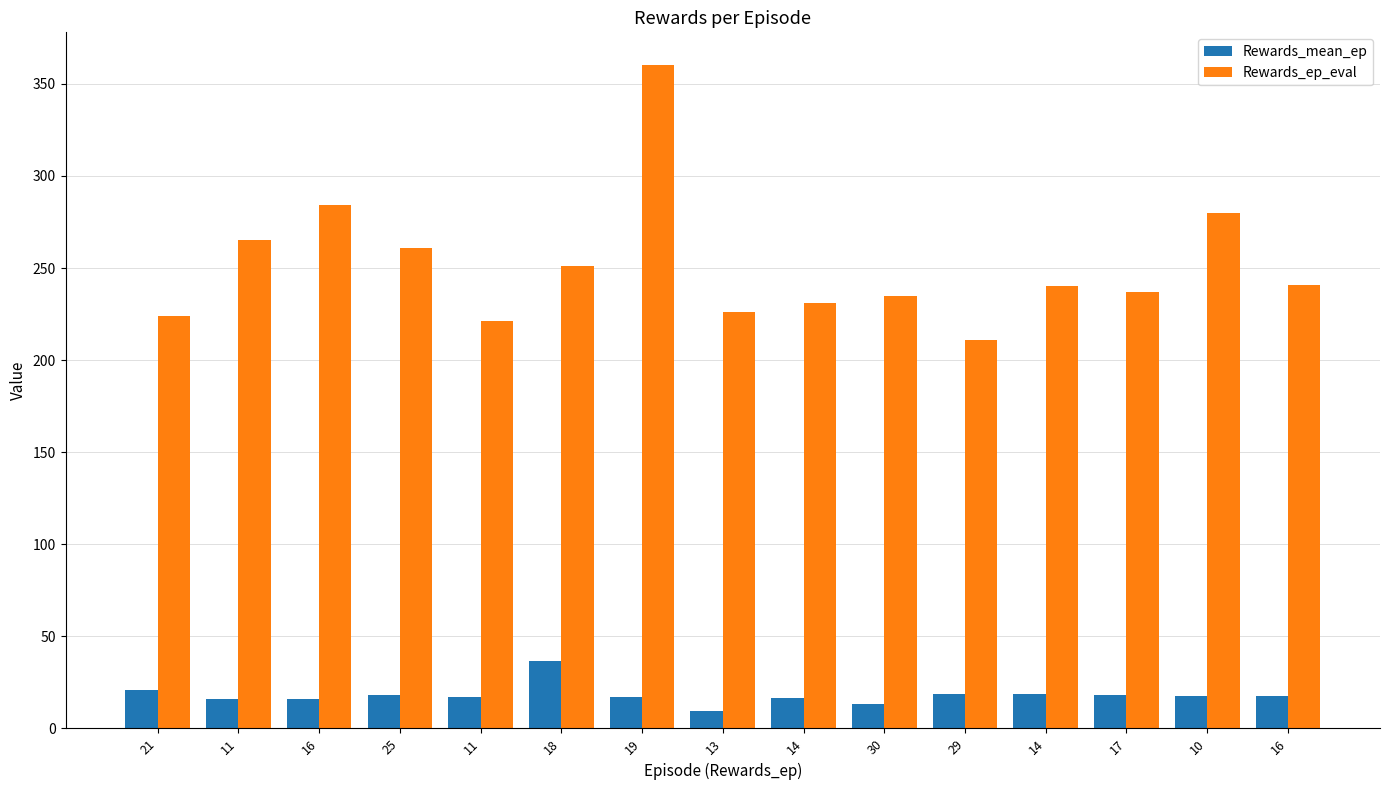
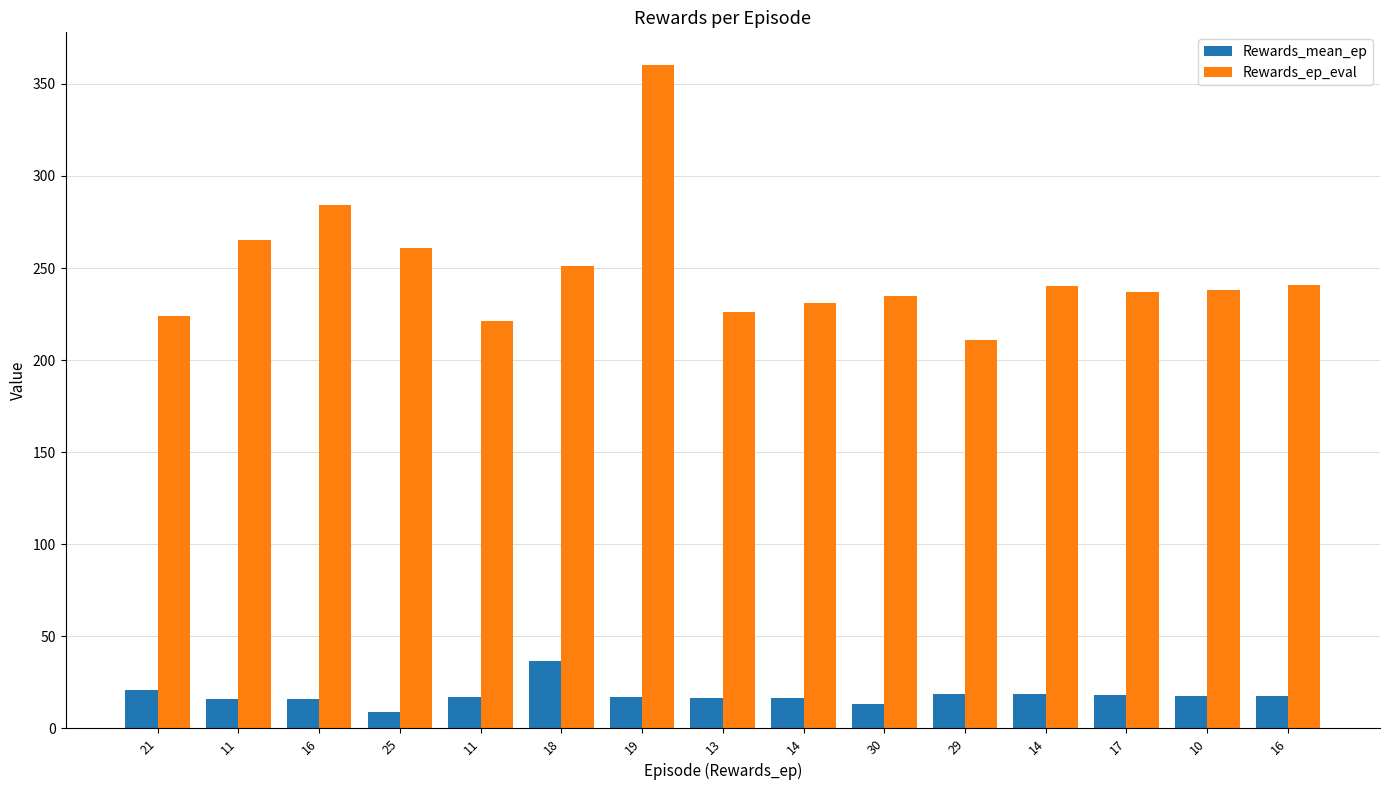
  {
    "Rewards_mean_ep": {
      "21": 21,
-     "25": 18,
+     "25": 9,
      "18": 37,
      "19": 17,
-     "13": 10,
+     "13": 17,
      "30": 13,
      "29": 19,
      "17": 18,
      "10": 18
    },
    "Rewards_ep_eval": {
      "21": 224,
      "25": 261,
      "18": 251,
      "19": 360,
      "13": 226,
      "30": 235,
      "29": 211,
      "17": 237,
-     "10": 280
+     "10": 238
    }
  }
